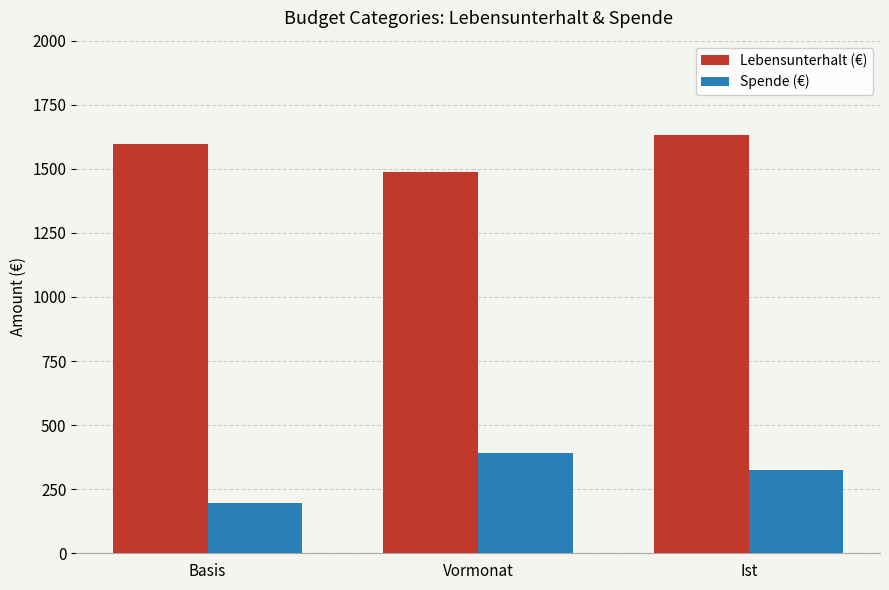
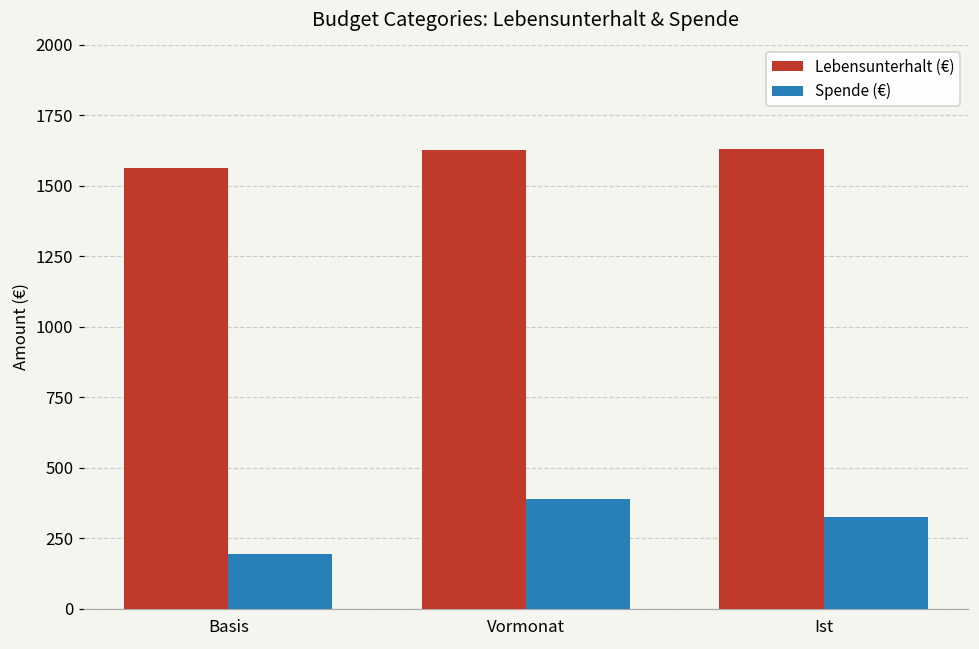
  {
    "Lebensunterhalt (€)": {
-     "Basis": 1600,
-     "Vormonat": 1490,
+     "Basis": 1560,
+     "Vormonat": 1630,
      "Ist": 1630
    },
    "Spende (€)": {
      "Basis": 200,
      "Vormonat": 390,
      "Ist": 320
    }
  }
